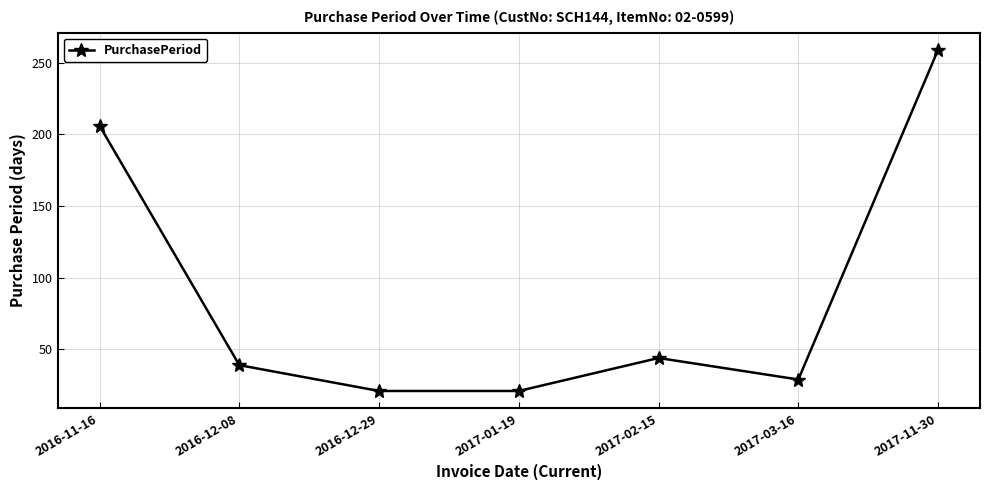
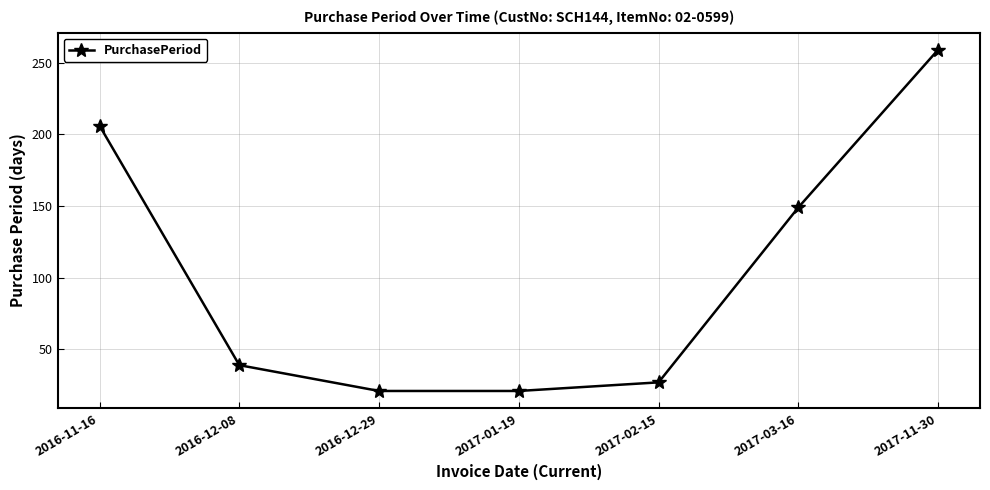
  {
    "2016-11-16": 206,
    "2016-12-08": 39,
    "2016-12-29": 21,
    "2017-01-19": 21,
-   "2017-02-15": 44,
-   "2017-03-16": 29,
+   "2017-02-15": 27,
+   "2017-03-16": 149,
    "2017-11-30": 259
  }
